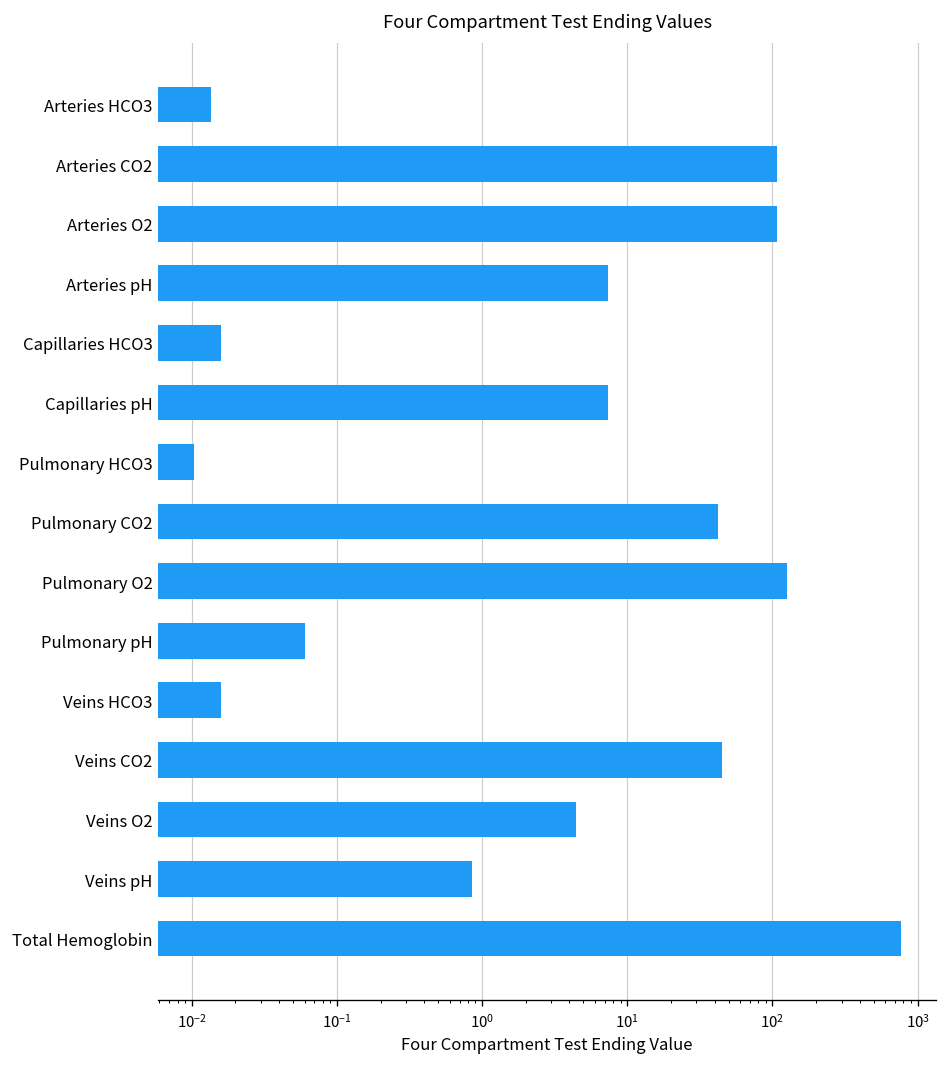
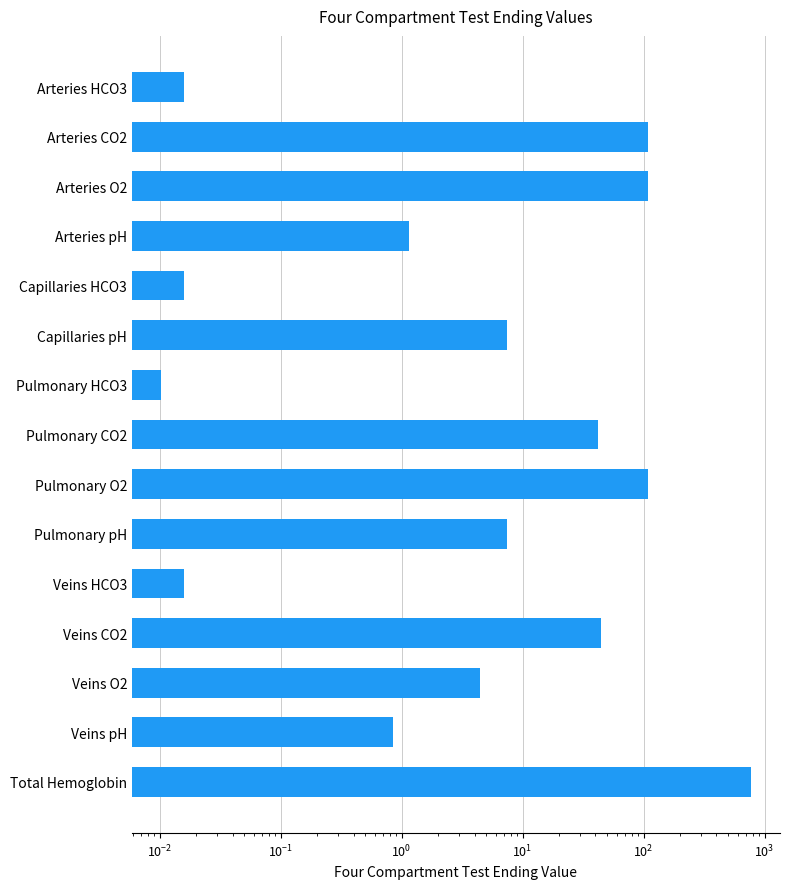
  {
-   "Arteries HCO3": 0.014,
+   "Arteries HCO3": 0.016,
    "Arteries CO2": 110,
    "Arteries O2": 110,
-   "Arteries pH": 7,
+   "Arteries pH": 1.1,
    "Capillaries HCO3": 0.016,
    "Capillaries pH": 7,
    "Pulmonary HCO3": 0.010,
    "Pulmonary CO2": 42,
-   "Pulmonary O2": 130,
-   "Pulmonary pH": 0.06,
+   "Pulmonary O2": 110,
+   "Pulmonary pH": 7,
    "Veins HCO3": 0.016,
    "Veins CO2": 45,
    "Veins O2": 4.5,
    "Veins pH": 0.8,
    "Total Hemoglobin": 800
  }
